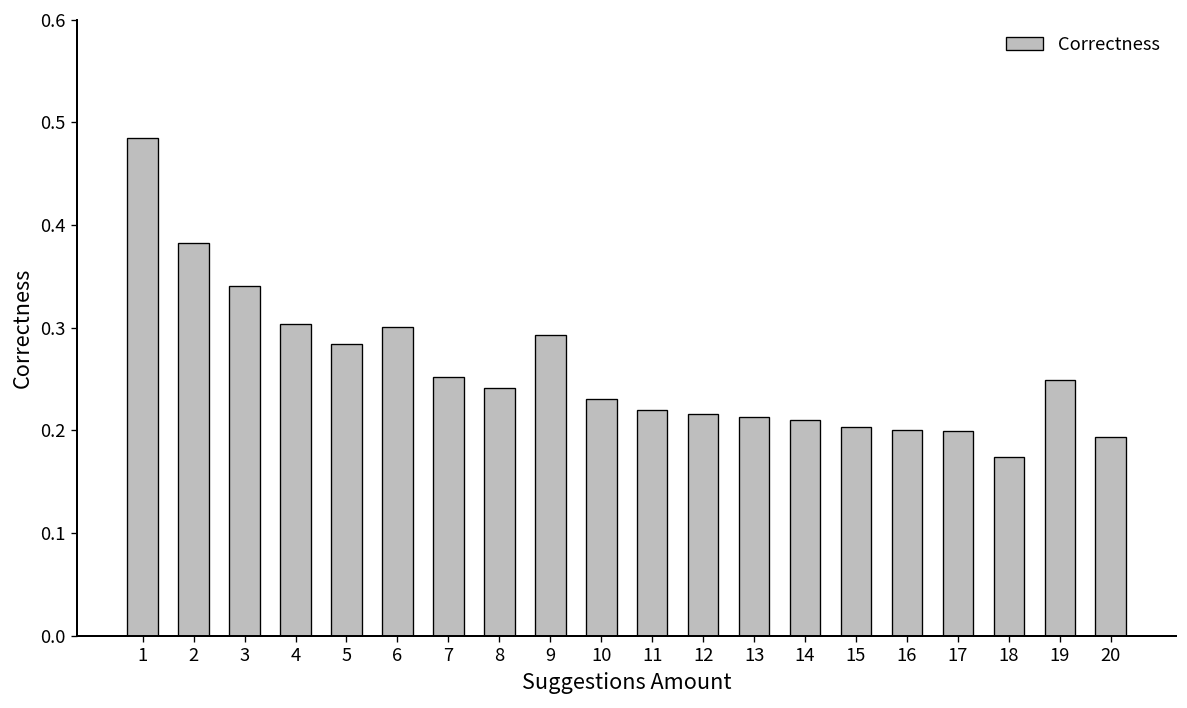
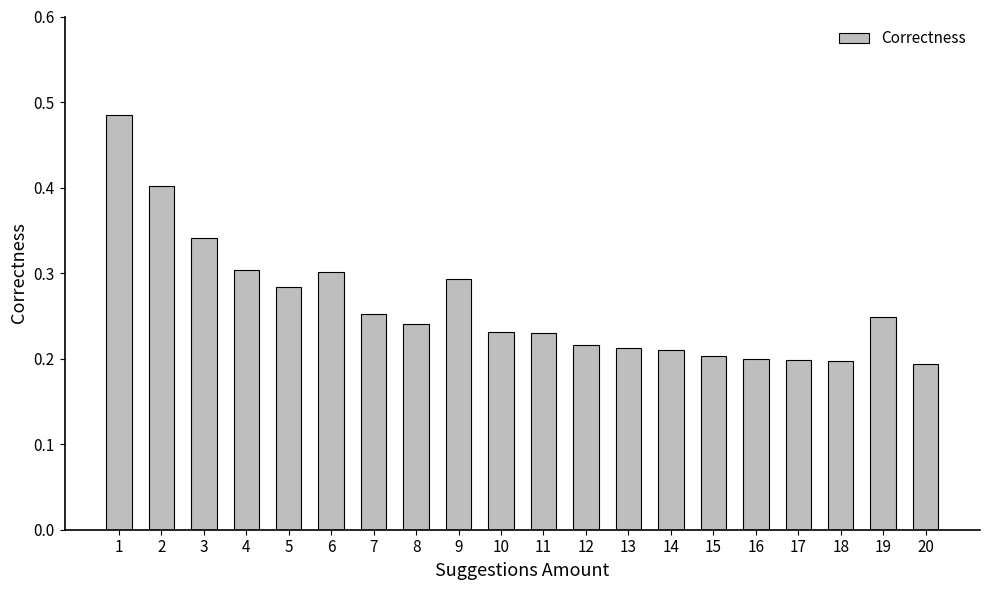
  {
    "1": 0.49,
-   "2": 0.38,
+   "2": 0.40,
    "3": 0.34,
    "4": 0.30,
    "5": 0.28,
    "6": 0.30,
    "7": 0.25,
    "8": 0.24,
    "9": 0.29,
    "10": 0.23,
-   "11": 0.22,
+   "11": 0.23,
    "12": 0.22,
    "13": 0.21,
    "14": 0.21,
    "15": 0.20,
    "16": 0.20,
    "17": 0.20,
-   "18": 0.17,
+   "18": 0.20,
    "19": 0.25,
    "20": 0.19
  }
